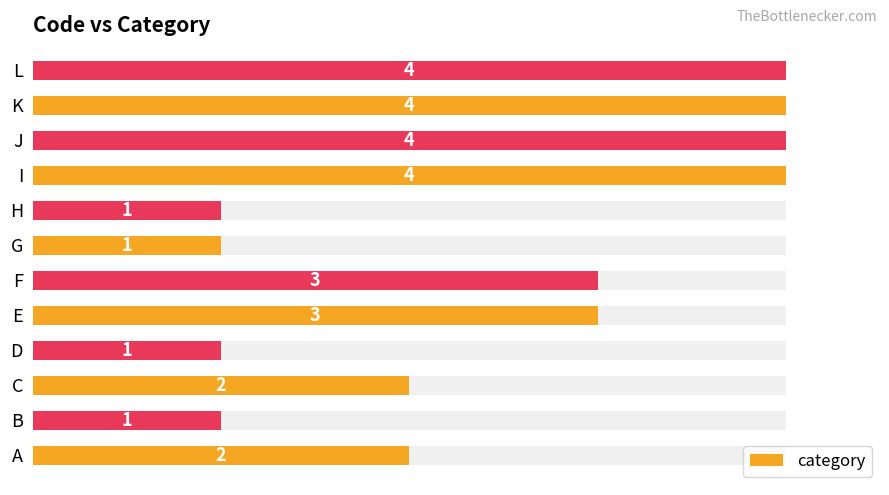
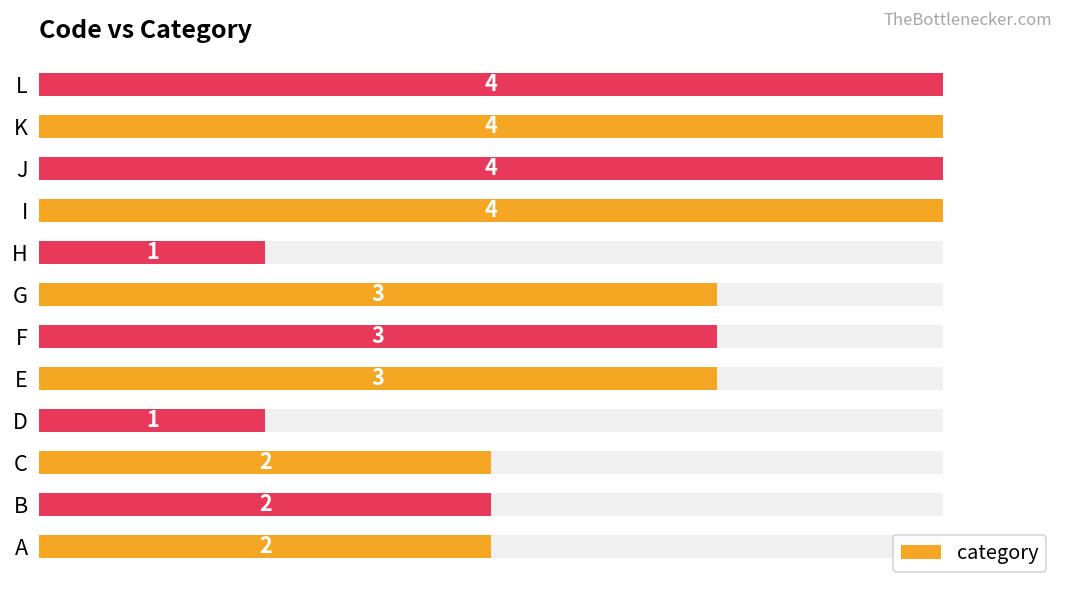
  {
    "category": {
      "L": 4,
      "K": 4,
      "J": 4,
      "I": 4,
-     "G": 1,
-     "B": 1
+     "G": 3,
+     "B": 2
    }
  }
